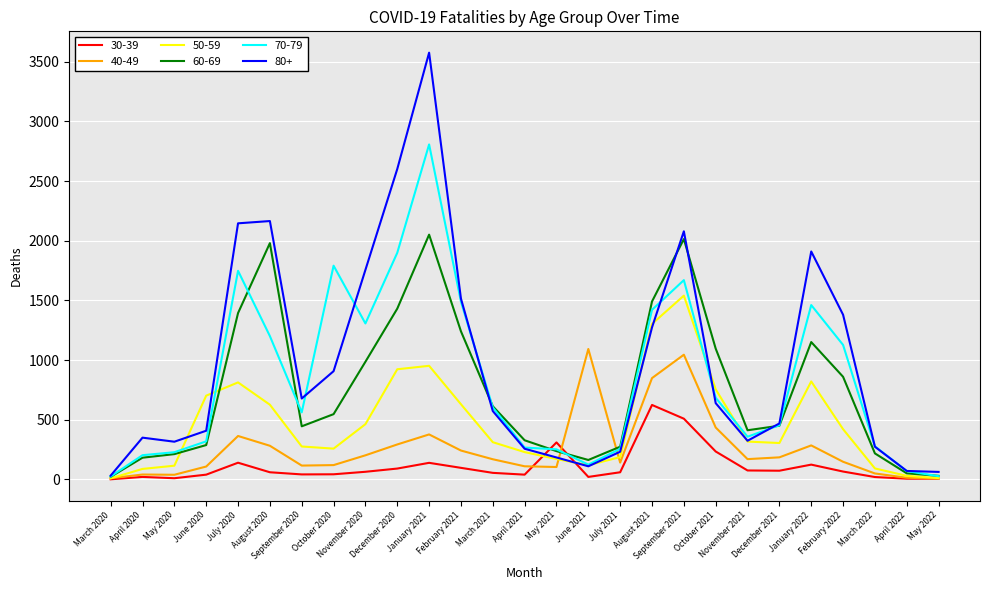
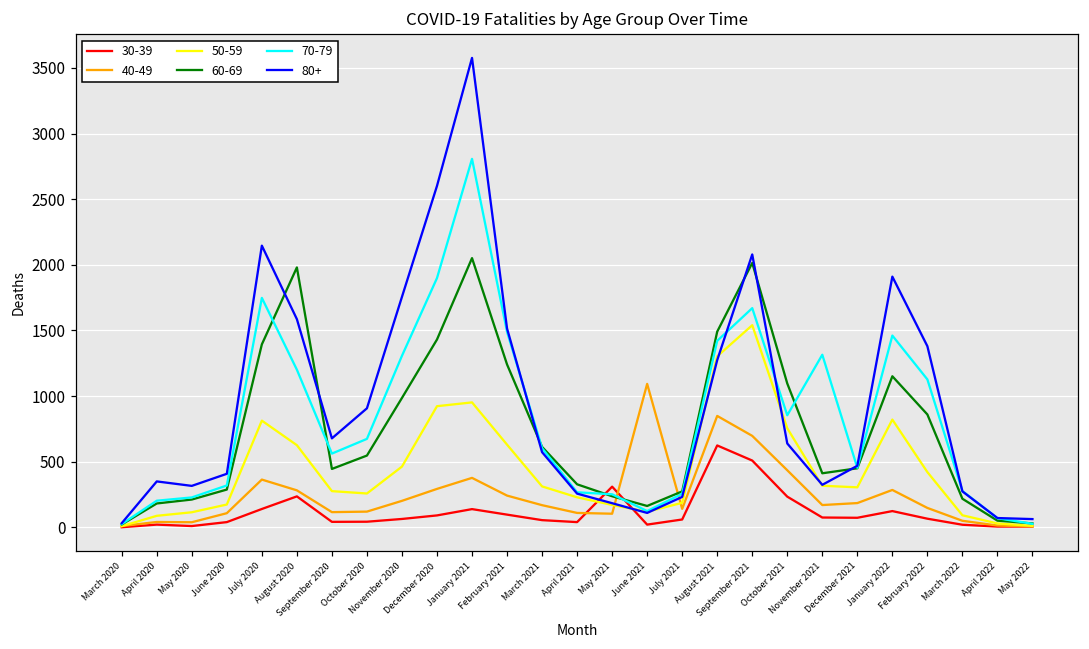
  {
    "30-39": {
      "May 2020": 10,
      "June 2020": 40,
      "July 2020": 140,
-     "August 2020": 60,
+     "August 2020": 240,
      "September 2020": 40,
      "October 2020": 40,
      "November 2020": 60,
      "December 2020": 90,
      "January 2021": 140,
      "February 2021": 100,
      "March 2021": 60,
      "April 2021": 40,
      "May 2021": 310,
      "June 2021": 20,
      "July 2021": 60,
      "August 2021": 620,
      "September 2021": 510,
      "October 2021": 230,
      "November 2021": 80,
      "December 2021": 70,
      "January 2022": 120,
      "February 2022": 70,
      "March 2022": 20
    },
    "40-49": {
      "May 2020": 40,
      "June 2020": 110,
      "July 2020": 360,
      "August 2020": 280,
      "September 2020": 120,
      "October 2020": 120,
      "November 2020": 200,
      "December 2020": 290,
      "January 2021": 380,
      "February 2021": 240,
      "March 2021": 170,
      "April 2021": 110,
      "May 2021": 100,
      "June 2021": 1090,
      "July 2021": 140,
      "August 2021": 850,
-     "September 2021": 1050,
+     "September 2021": 700,
      "October 2021": 440,
      "November 2021": 170,
      "December 2021": 190,
      "January 2022": 290,
      "February 2022": 150,
      "March 2022": 50
    },
    "50-59": {
      "April 2020": 90,
      "May 2020": 120,
-     "June 2020": 700,
+     "June 2020": 170,
      "July 2020": 810,
      "August 2020": 630,
      "September 2020": 280,
      "October 2020": 260,
      "November 2020": 460,
      "December 2020": 920,
      "January 2021": 950,
      "February 2021": 630,
      "March 2021": 310,
      "April 2021": 230,
      "July 2021": 190,
      "August 2021": 1300,
      "September 2021": 1540,
      "October 2021": 760,
      "December 2021": 310,
      "January 2022": 820,
      "February 2022": 420,
      "March 2022": 90
    },
    "60-69": {
      "June 2020": 290,
      "July 2020": 1390,
      "August 2020": 1980,
      "September 2020": 450,
      "October 2020": 550,
      "November 2020": 990,
      "December 2020": 1430,
      "January 2021": 2050,
      "February 2021": 1240,
      "April 2021": 330,
      "June 2021": 160,
      "August 2021": 1490,
      "September 2021": 2010,
      "October 2021": 1100,
      "November 2021": 410,
      "January 2022": 1150,
      "February 2022": 860,
      "March 2022": 220
    },
    "70-79": {
      "June 2020": 320,
      "July 2020": 1750,
      "August 2020": 1200,
      "September 2020": 560,
-     "October 2020": 1790,
+     "October 2020": 670,
      "November 2020": 1310,
      "December 2020": 1900,
      "January 2021": 2810,
      "February 2021": 1490,
      "August 2021": 1420,
      "September 2021": 1670,
-     "October 2021": 680,
-     "November 2021": 360,
+     "October 2021": 850,
+     "November 2021": 1320,
      "January 2022": 1460,
      "February 2022": 1130
    },
    "80+": {
      "April 2020": 350,
      "May 2020": 320,
      "June 2020": 410,
      "July 2020": 2150,
-     "August 2020": 2170,
+     "August 2020": 1590,
      "September 2020": 680,
      "October 2020": 910,
      "November 2020": 1760,
      "December 2020": 2600,
      "January 2021": 3580,
      "February 2021": 1520,
      "March 2021": 570,
      "July 2021": 230,
      "August 2021": 1270,
      "September 2021": 2080,
      "October 2021": 640,
      "January 2022": 1910,
      "February 2022": 1380,
      "May 2022": 60
    }
  }
